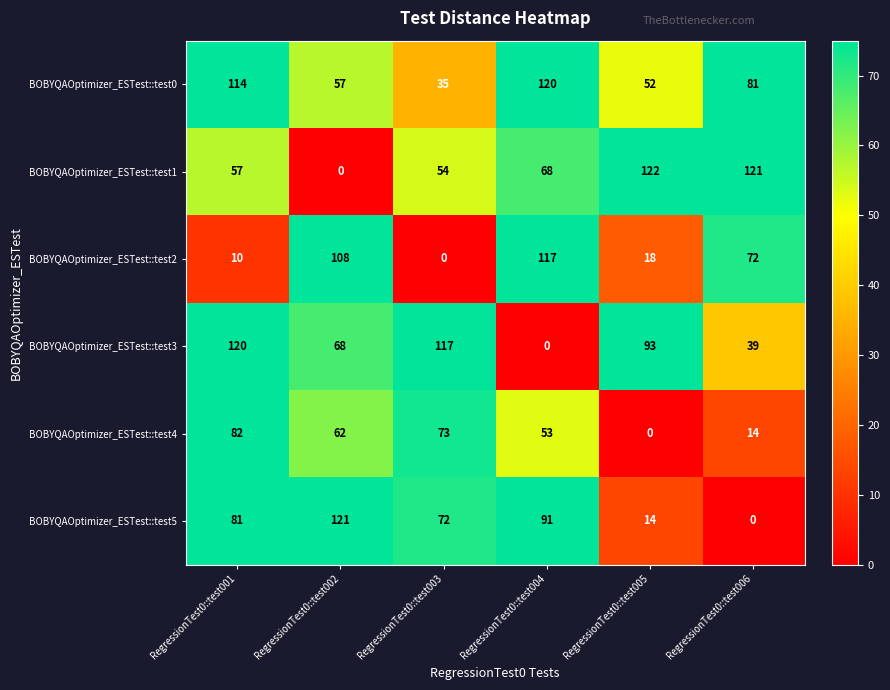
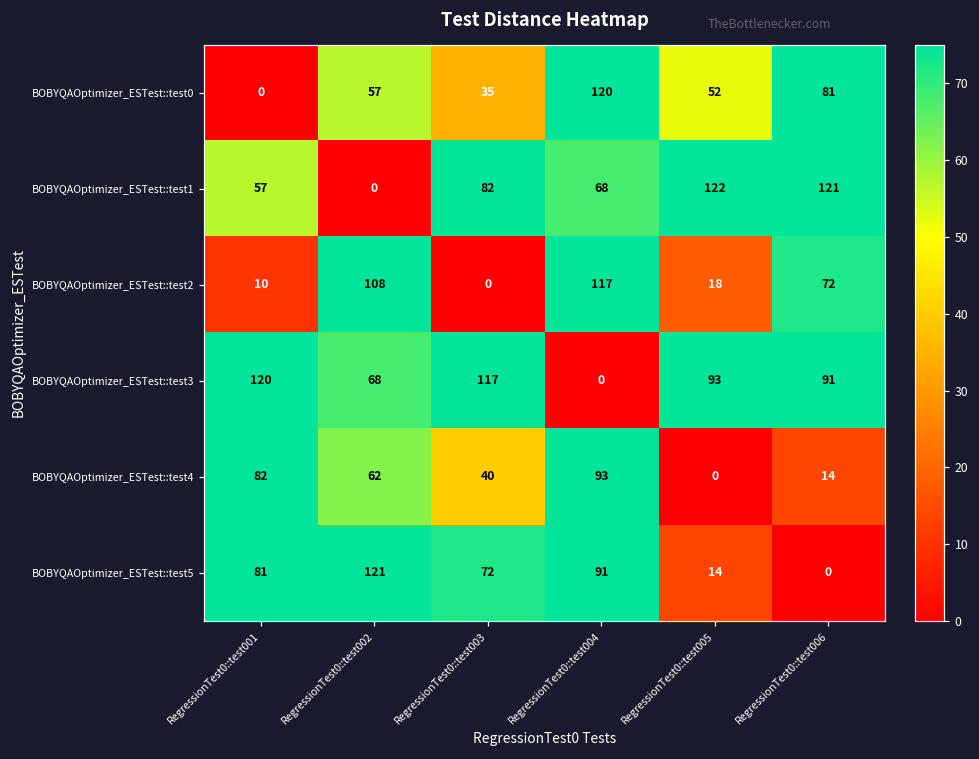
  {
    "BOBYQAOptimizer_ESTest::test0": {
-     "RegressionTest0::test001": 114,
+     "RegressionTest0::test001": 0,
      "RegressionTest0::test002": 57,
      "RegressionTest0::test003": 35,
      "RegressionTest0::test004": 120,
      "RegressionTest0::test005": 52,
      "RegressionTest0::test006": 81
    },
    "BOBYQAOptimizer_ESTest::test1": {
      "RegressionTest0::test001": 57,
      "RegressionTest0::test002": 0,
-     "RegressionTest0::test003": 54,
+     "RegressionTest0::test003": 82,
      "RegressionTest0::test004": 68,
      "RegressionTest0::test005": 122,
      "RegressionTest0::test006": 121
    },
    "BOBYQAOptimizer_ESTest::test2": {
      "RegressionTest0::test001": 10,
      "RegressionTest0::test002": 108,
      "RegressionTest0::test003": 0,
      "RegressionTest0::test004": 117,
      "RegressionTest0::test005": 18,
      "RegressionTest0::test006": 72
    },
    "BOBYQAOptimizer_ESTest::test3": {
      "RegressionTest0::test001": 120,
      "RegressionTest0::test002": 68,
      "RegressionTest0::test003": 117,
      "RegressionTest0::test004": 0,
      "RegressionTest0::test005": 93,
-     "RegressionTest0::test006": 39
+     "RegressionTest0::test006": 91
    },
    "BOBYQAOptimizer_ESTest::test4": {
      "RegressionTest0::test001": 82,
      "RegressionTest0::test002": 62,
-     "RegressionTest0::test003": 73,
-     "RegressionTest0::test004": 53,
+     "RegressionTest0::test003": 40,
+     "RegressionTest0::test004": 93,
      "RegressionTest0::test005": 0,
      "RegressionTest0::test006": 14
    },
    "BOBYQAOptimizer_ESTest::test5": {
      "RegressionTest0::test001": 81,
      "RegressionTest0::test002": 121,
      "RegressionTest0::test003": 72,
      "RegressionTest0::test004": 91,
      "RegressionTest0::test005": 14,
      "RegressionTest0::test006": 0
    }
  }
